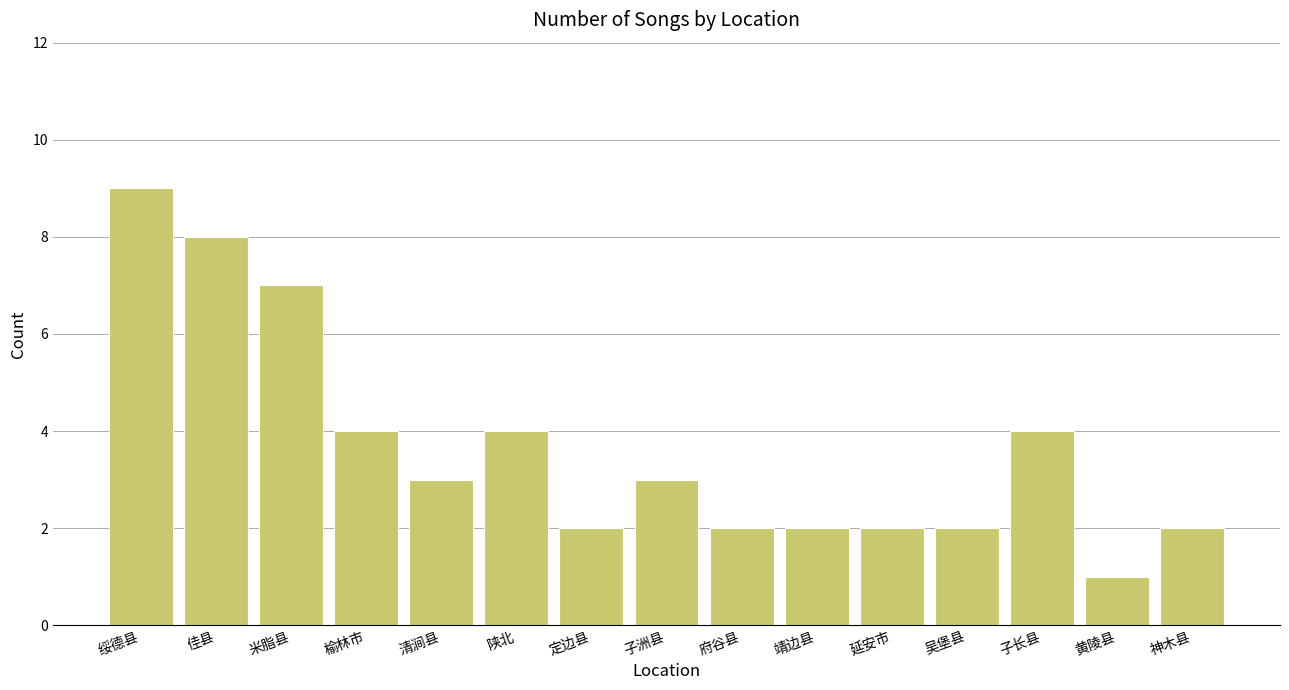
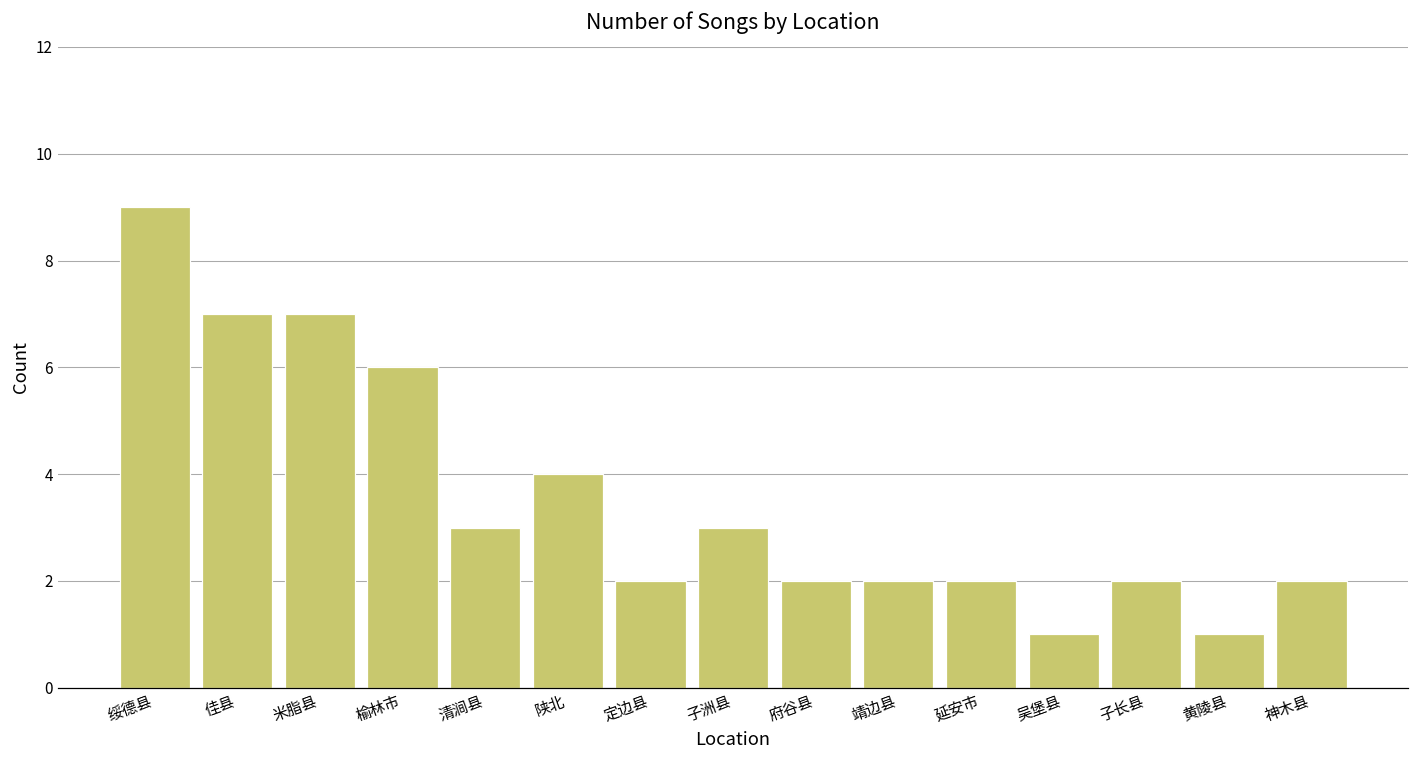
  {
    "绥德县": 9,
-   "佳县": 8,
+   "佳县": 7,
    "米脂县": 7,
-   "榆林市": 4,
+   "榆林市": 6,
    "清涧县": 3,
    "陕北": 4,
    "定边县": 2,
    "子洲县": 3,
    "府谷县": 2,
    "靖边县": 2,
    "延安市": 2,
-   "吴堡县": 2,
-   "子长县": 4,
+   "吴堡县": 1,
+   "子长县": 2,
    "黄陵县": 1,
    "神木县": 2
  }
